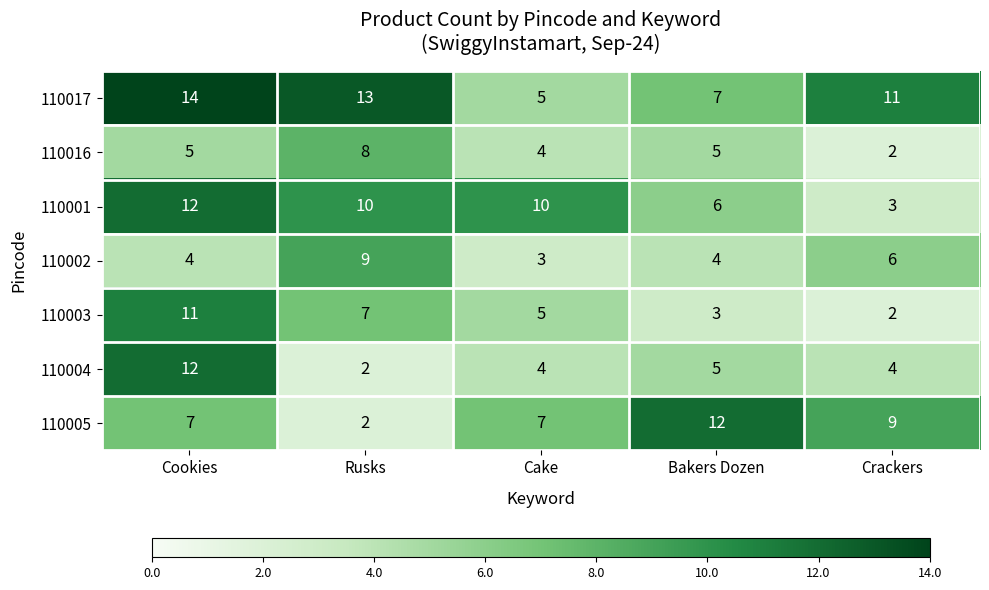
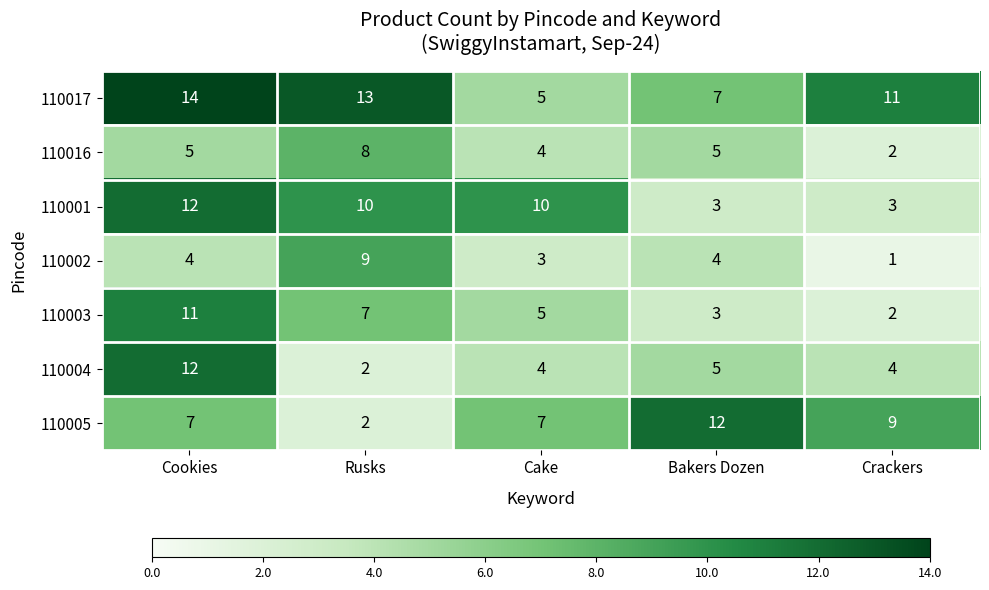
  {
    "110017": {
      "Cookies": 14,
      "Rusks": 13,
      "Cake": 5,
      "Bakers Dozen": 7,
      "Crackers": 11
    },
    "110016": {
      "Cookies": 5,
      "Rusks": 8,
      "Cake": 4,
      "Bakers Dozen": 5,
      "Crackers": 2
    },
    "110001": {
      "Cookies": 12,
      "Rusks": 10,
      "Cake": 10,
-     "Bakers Dozen": 6,
+     "Bakers Dozen": 3,
      "Crackers": 3
    },
    "110002": {
      "Cookies": 4,
      "Rusks": 9,
      "Cake": 3,
      "Bakers Dozen": 4,
-     "Crackers": 6
+     "Crackers": 1
    },
    "110003": {
      "Cookies": 11,
      "Rusks": 7,
      "Cake": 5,
      "Bakers Dozen": 3,
      "Crackers": 2
    },
    "110004": {
      "Cookies": 12,
      "Rusks": 2,
      "Cake": 4,
      "Bakers Dozen": 5,
      "Crackers": 4
    },
    "110005": {
      "Cookies": 7,
      "Rusks": 2,
      "Cake": 7,
      "Bakers Dozen": 12,
      "Crackers": 9
    }
  }
